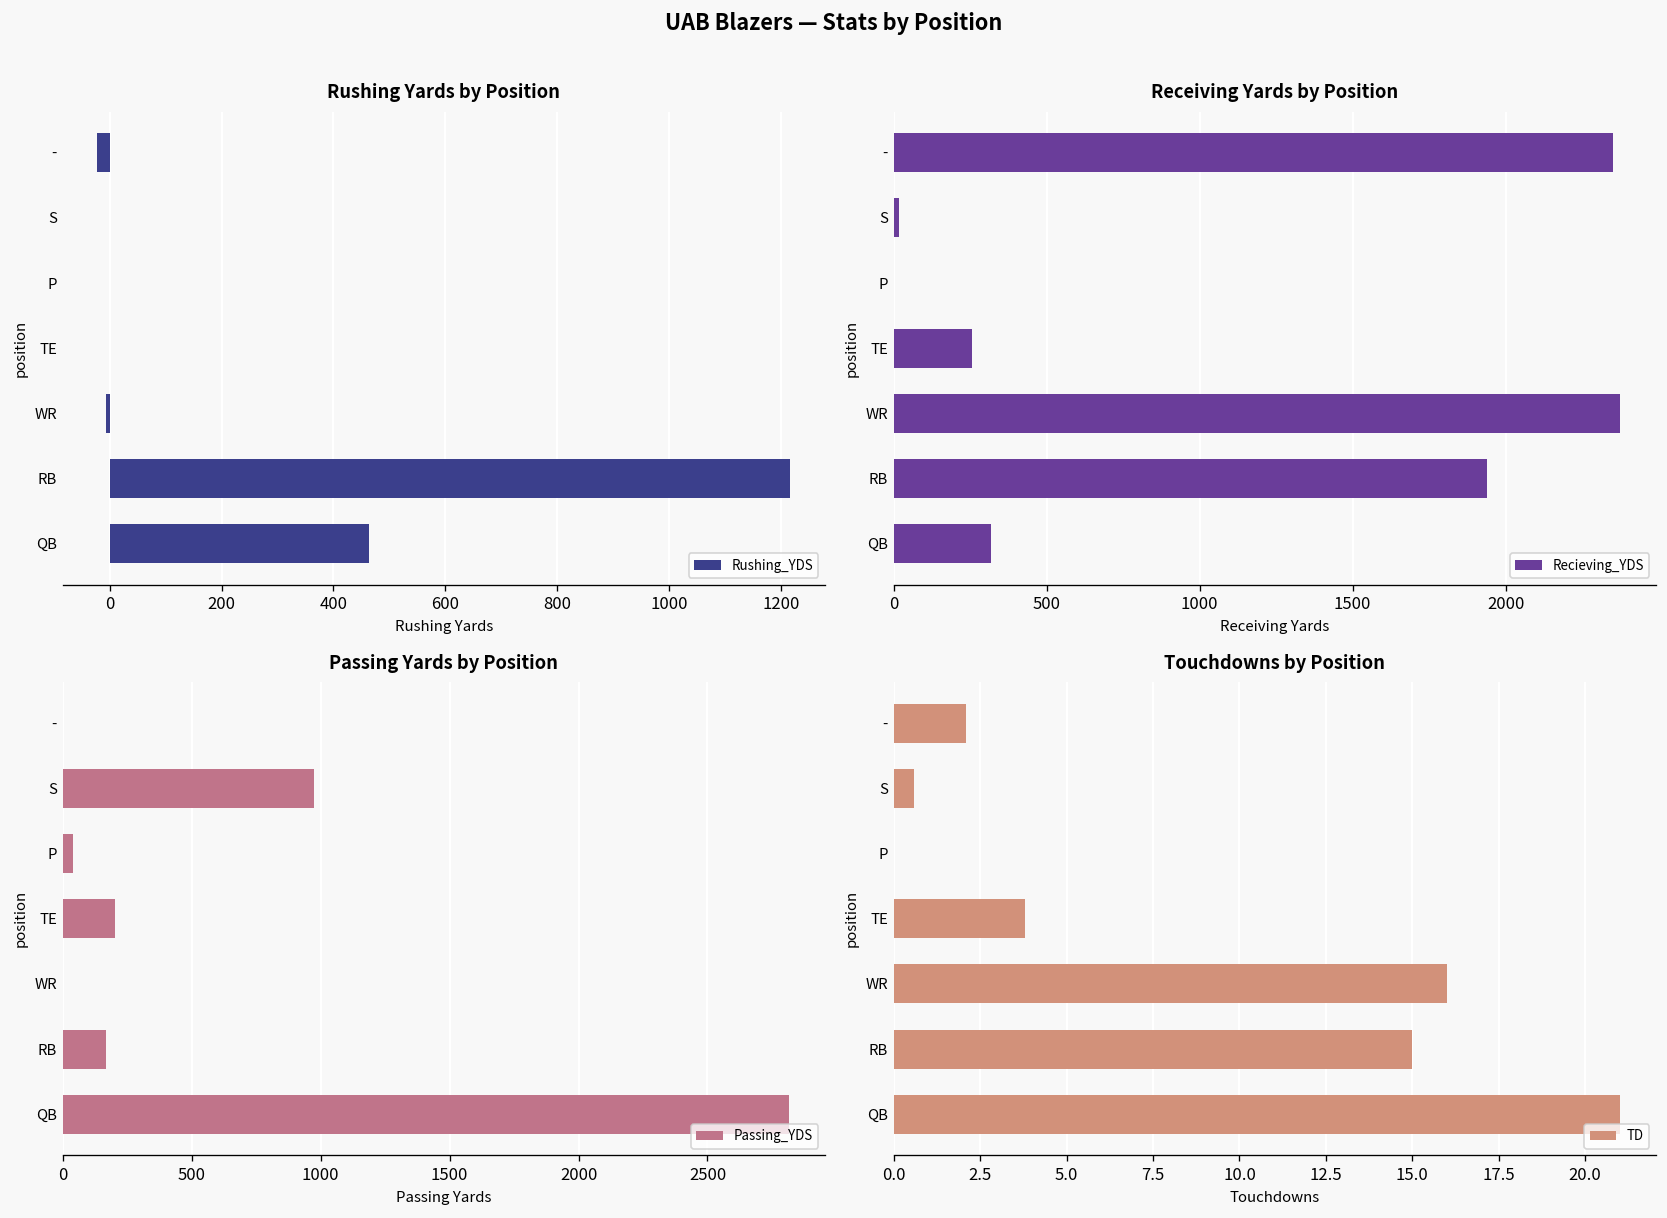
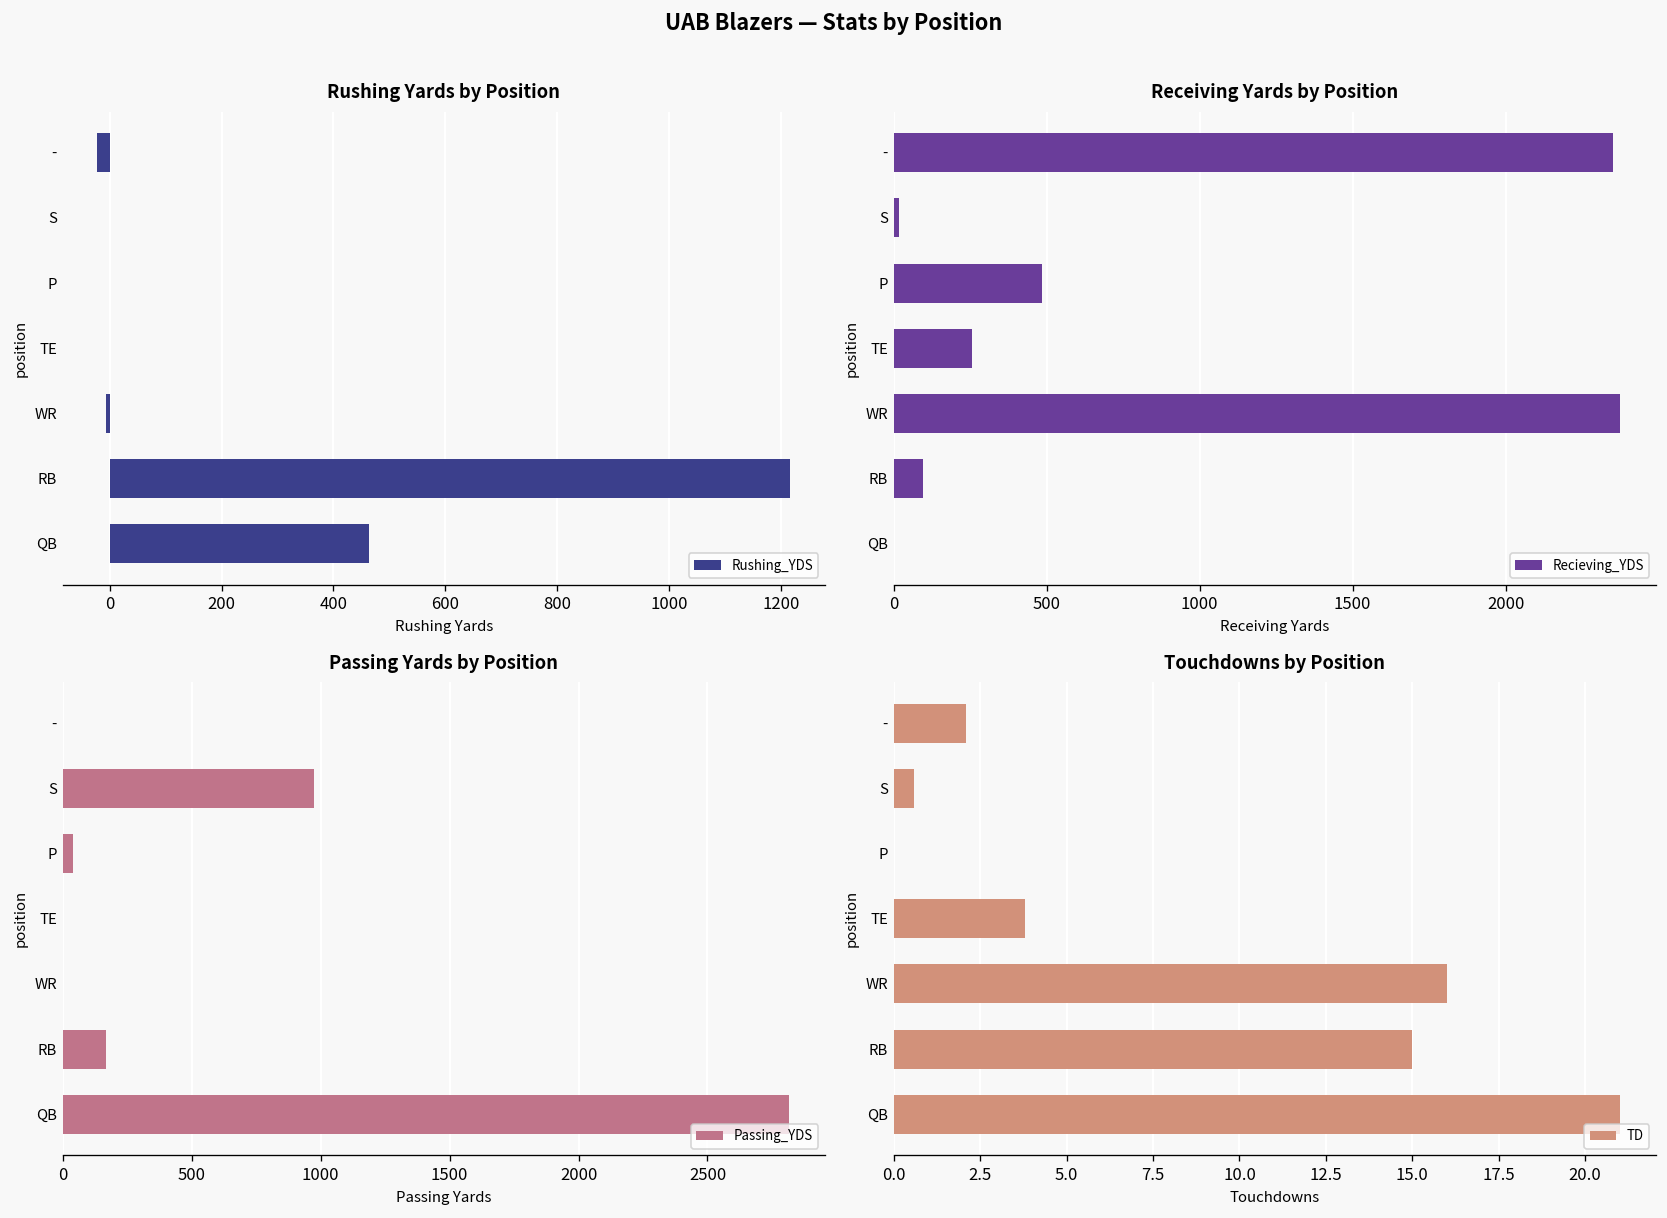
  {
    "Rushing Yards by Position": {
      "-": -20,
      "S": 0,
      "P": 0,
      "TE": 0,
      "WR": -10,
      "RB": 1220,
      "QB": 460
    },
    "Receiving Yards by Position": {
      "-": 2350,
      "S": 20,
-     "P": 0,
+     "P": 490,
      "TE": 260,
      "WR": 2370,
-     "RB": 1940,
-     "QB": 320
+     "RB": 100,
+     "QB": 0
    },
    "Passing Yards by Position": {
      "-": 0,
      "S": 970,
      "P": 40,
-     "TE": 200,
+     "TE": 0,
      "WR": 0,
      "RB": 170,
      "QB": 2820
    },
    "Touchdowns by Position": {
      "-": 2.1,
      "S": 0.6,
      "P": 0.0,
      "TE": 3.8,
      "WR": 16.0,
      "RB": 15.0,
      "QB": 21.0
    }
  }
